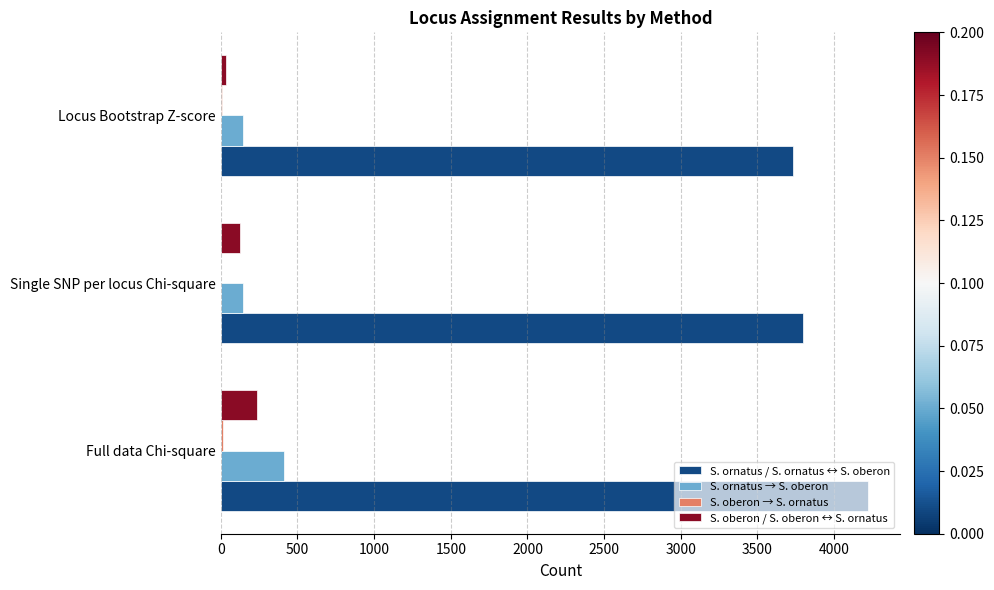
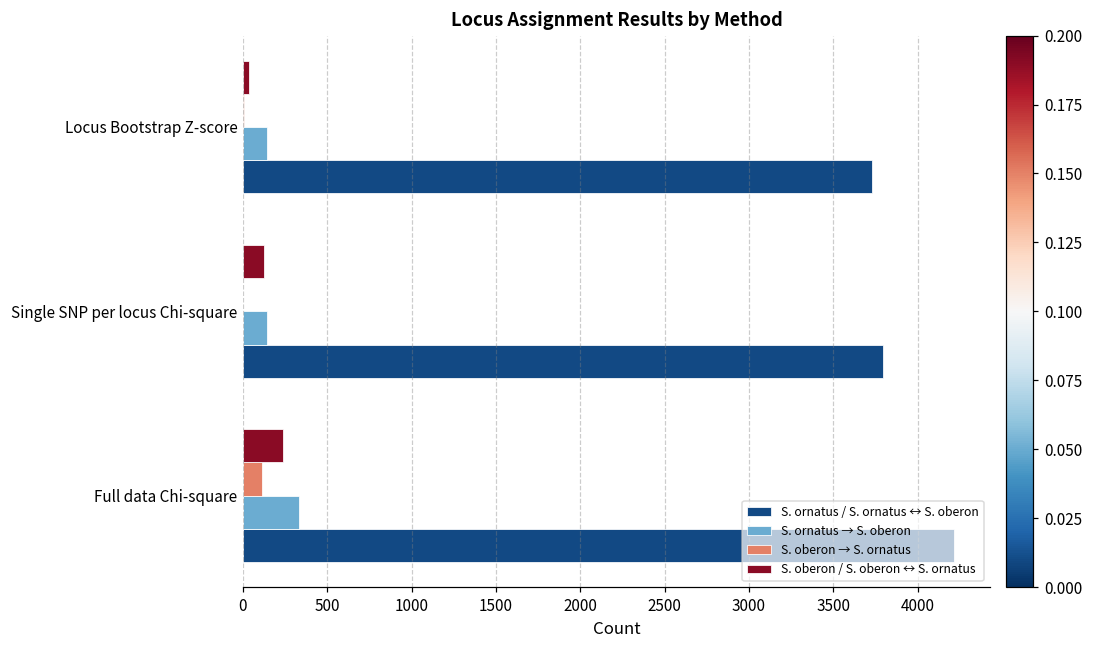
  {
    "S. ornatus / S. ornatus ↔ S. oberon": {
      "Locus Bootstrap Z-score": 3730,
      "Single SNP per locus Chi-square": 3790
    },
    "S. ornatus → S. oberon": {
      "Locus Bootstrap Z-score": 140,
      "Single SNP per locus Chi-square": 140,
-     "Full data Chi-square": 410
+     "Full data Chi-square": 340
    },
    "S. oberon → S. ornatus": {
      "Single SNP per locus Chi-square": 0,
-     "Full data Chi-square": 20
+     "Full data Chi-square": 110
    },
    "S. oberon / S. oberon ↔ S. ornatus": {
      "Locus Bootstrap Z-score": 40,
      "Single SNP per locus Chi-square": 120,
      "Full data Chi-square": 240
    }
  }
